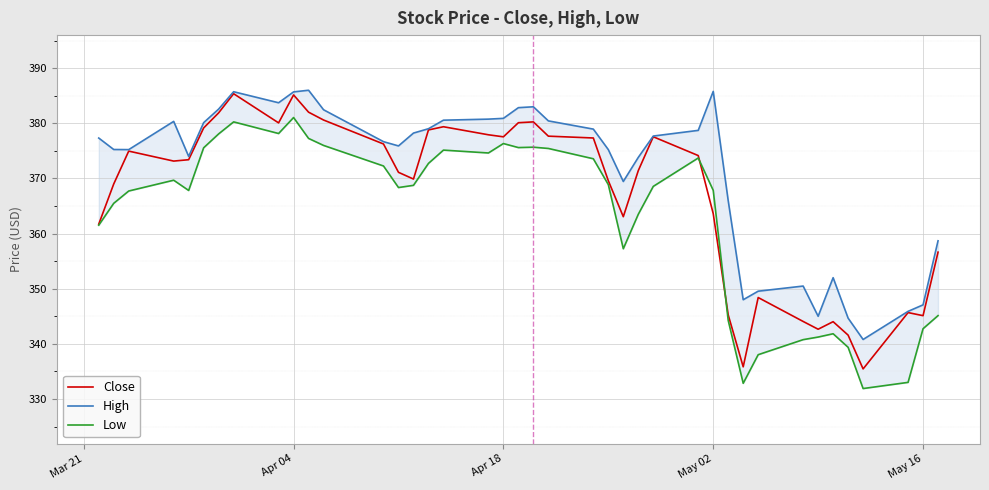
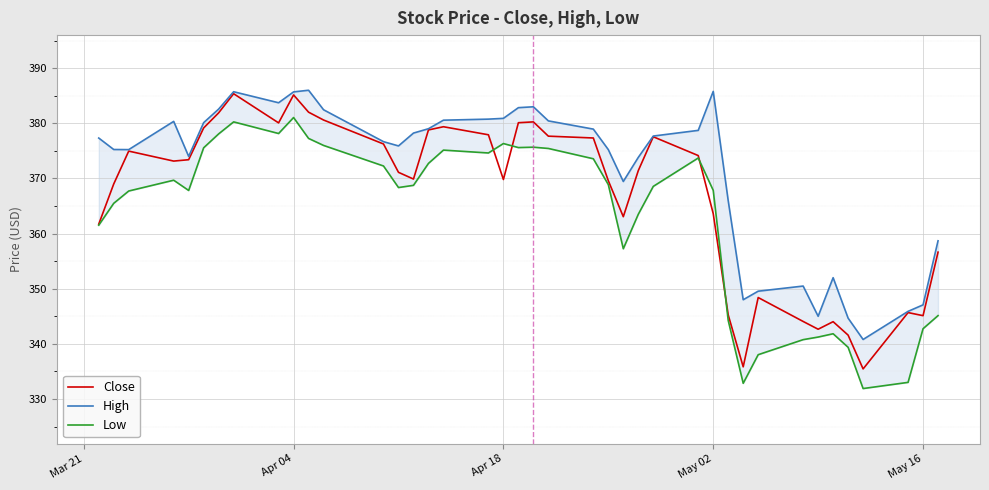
  {
    "Close": {
      "Apr 04": 385,
-     "Apr 18": 378,
+     "Apr 18": 370,
      "May 02": 364,
      "May 16": 345
    },
    "High": {
      "Apr 04": 386,
      "Apr 18": 381,
      "May 02": 386,
      "May 16": 347
    },
    "Low": {
      "Apr 04": 381,
      "Apr 18": 376,
      "May 02": 368,
      "May 16": 343
    }
  }
